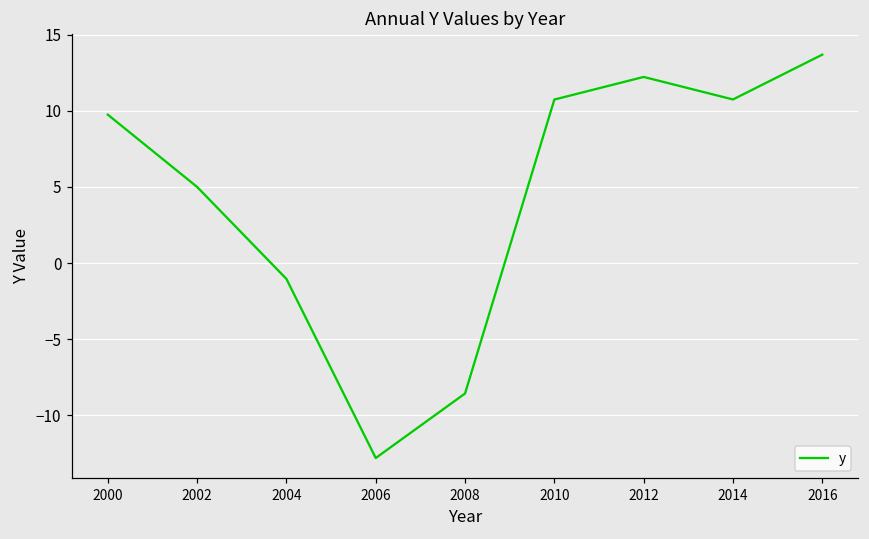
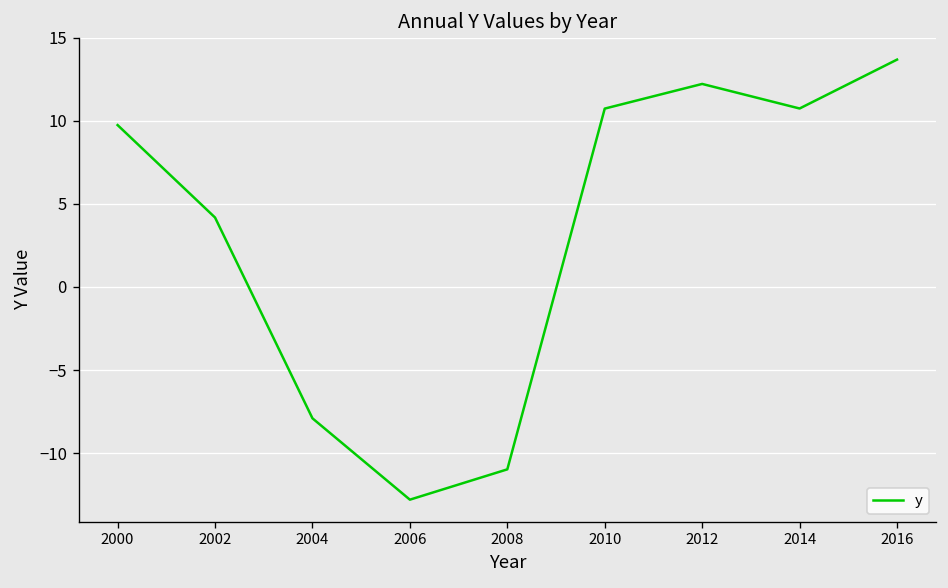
  {
    "2000": 9.7,
-   "2002": 5.0,
-   "2004": -1.0,
+   "2002": 4.2,
+   "2004": -7.9,
    "2006": -12.8,
-   "2008": -8.6,
+   "2008": -11.0,
    "2010": 10.7,
    "2012": 12.2,
    "2014": 10.7,
    "2016": 13.7
  }
